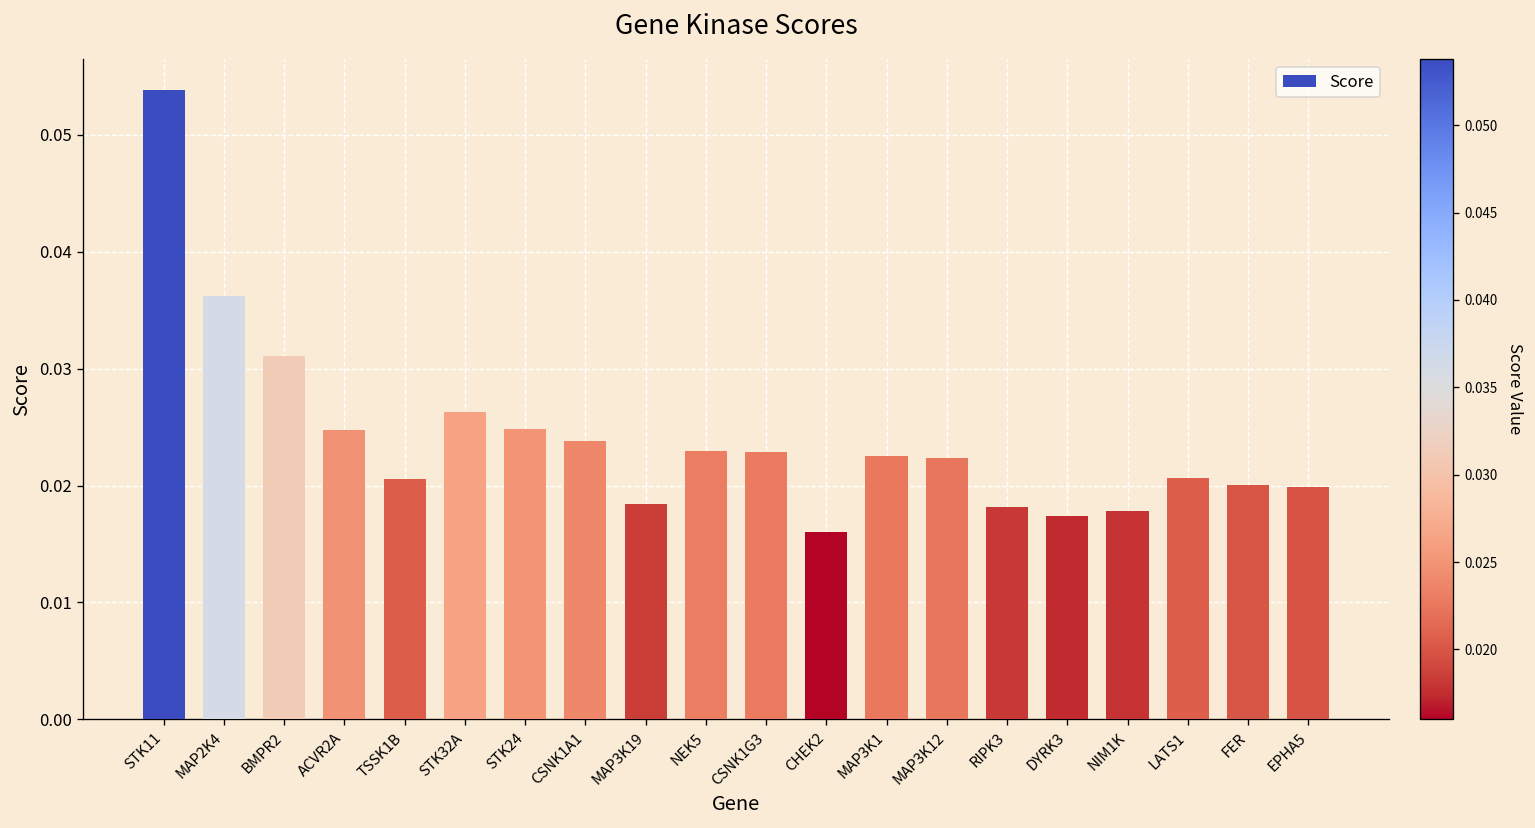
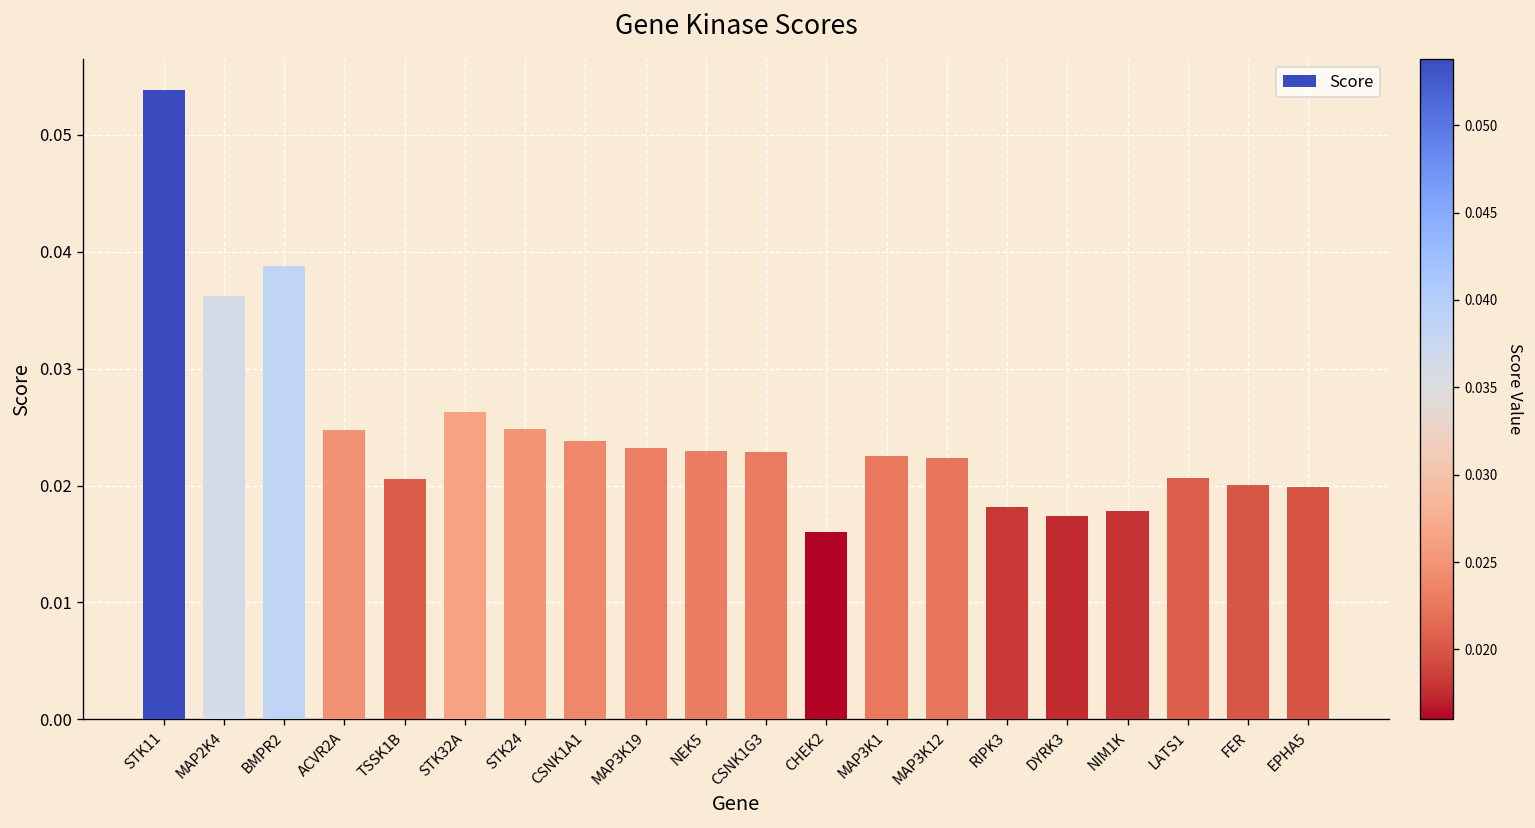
  {
    "STK11": 0.054,
    "MAP2K4": 0.036,
-   "BMPR2": 0.031,
+   "BMPR2": 0.039,
    "ACVR2A": 0.025,
    "TSSK1B": 0.021,
    "STK32A": 0.026,
    "STK24": 0.025,
    "CSNK1A1": 0.024,
-   "MAP3K19": 0.018,
+   "MAP3K19": 0.023,
    "NEK5": 0.023,
    "CSNK1G3": 0.023,
    "CHEK2": 0.016,
    "MAP3K1": 0.023,
    "MAP3K12": 0.022,
    "RIPK3": 0.018,
    "DYRK3": 0.017,
    "NIM1K": 0.018,
    "LATS1": 0.021,
    "FER": 0.020,
    "EPHA5": 0.020
  }
